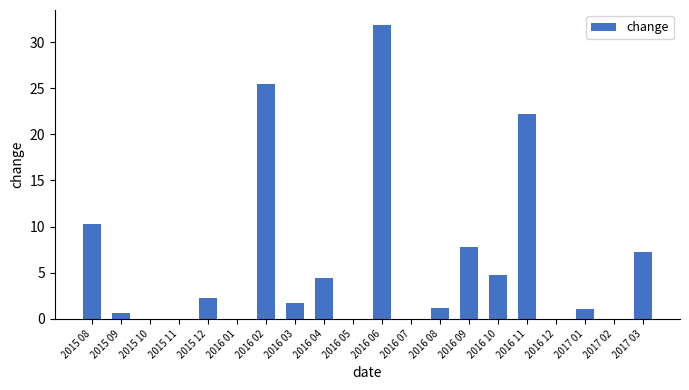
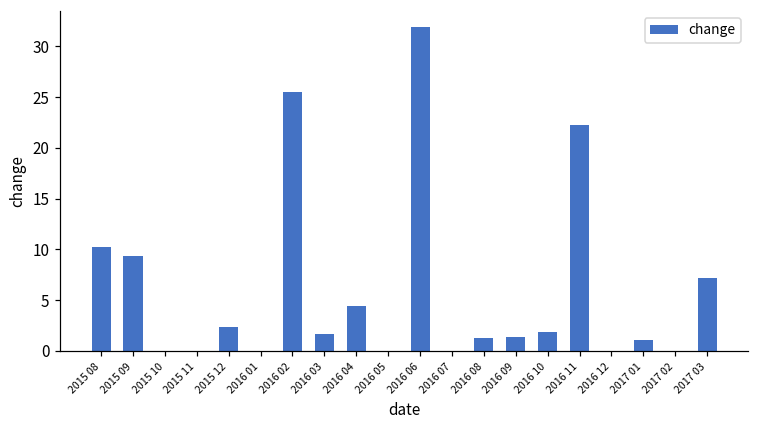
  {
    "2015 08": 10,
-   "2015 09": 1,
+   "2015 09": 9,
    "2015 10": 0,
    "2015 11": 0,
    "2015 12": 2,
    "2016 01": 0,
    "2016 02": 25,
    "2016 03": 2,
    "2016 04": 4,
    "2016 05": 0,
    "2016 06": 32,
    "2016 07": 0,
    "2016 08": 1,
-   "2016 09": 8,
-   "2016 10": 5,
+   "2016 09": 1,
+   "2016 10": 2,
    "2016 11": 22,
    "2016 12": 0,
    "2017 01": 1,
    "2017 02": 0,
    "2017 03": 7
  }
